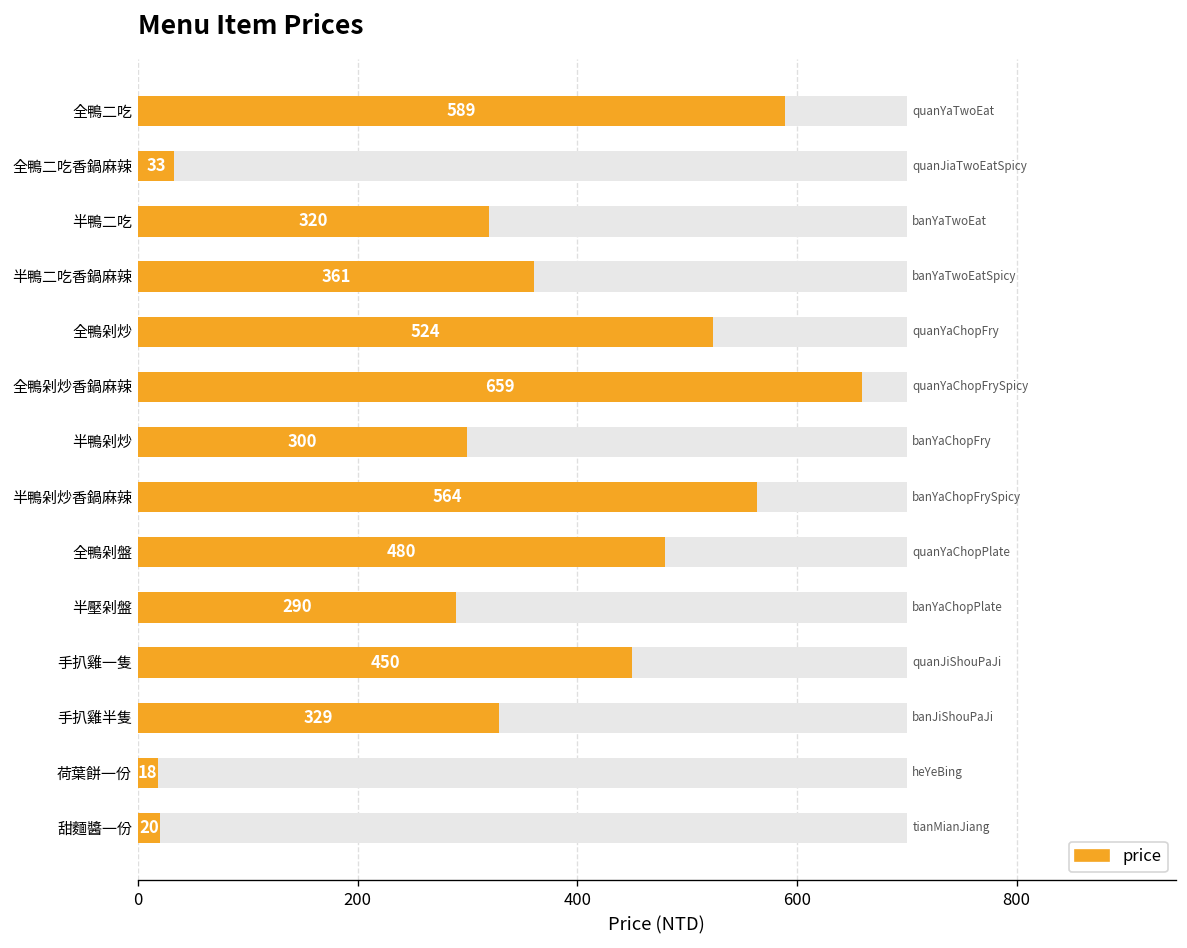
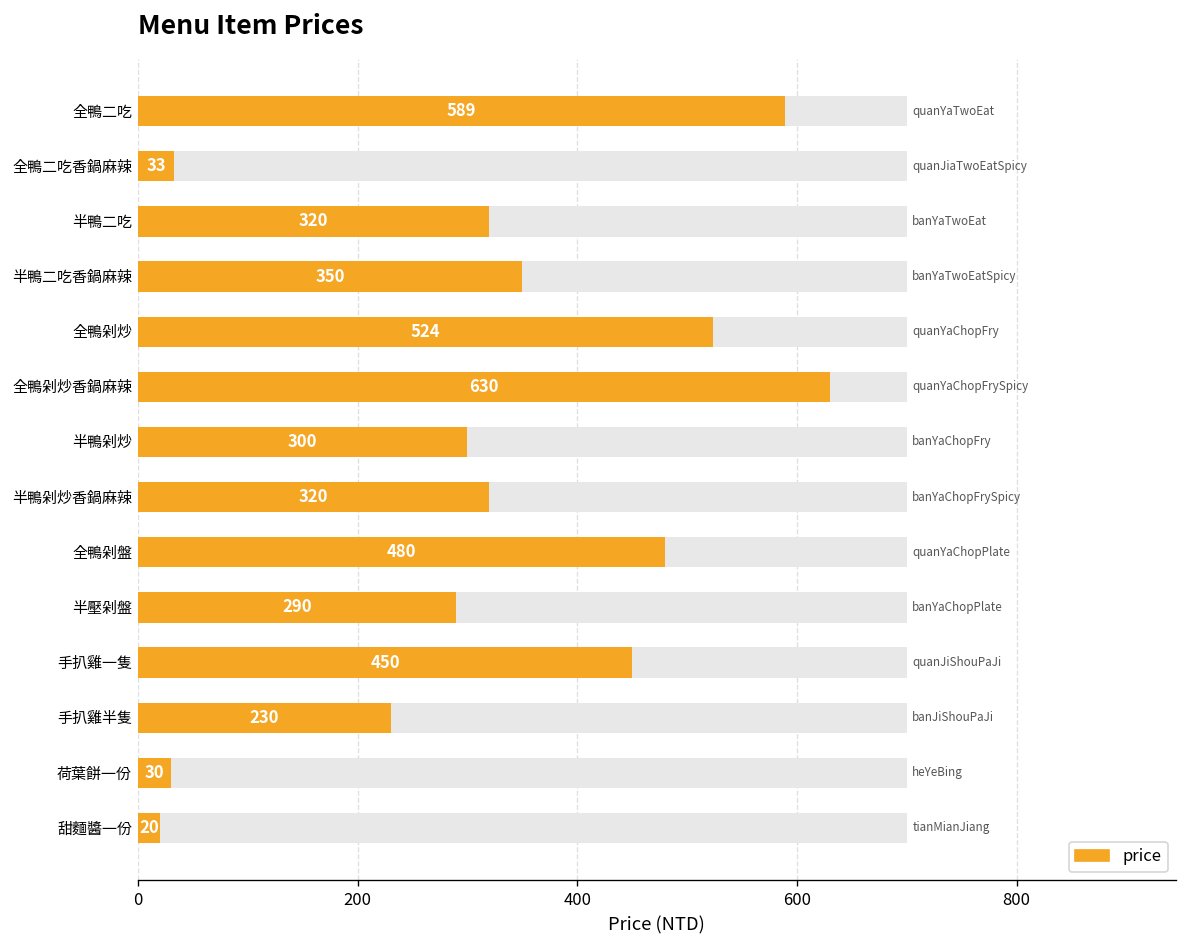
  {
    "price": {
-     "半鴨二吃香鍋麻辣": 361,
-     "全鴨剁炒香鍋麻辣": 659,
-     "半鴨剁炒香鍋麻辣": 564,
-     "手扒雞半隻": 329,
-     "荷葉餅一份": 18
+     "半鴨二吃香鍋麻辣": 350,
+     "全鴨剁炒香鍋麻辣": 630,
+     "半鴨剁炒香鍋麻辣": 320,
+     "手扒雞半隻": 230,
+     "荷葉餅一份": 30
    }
  }
